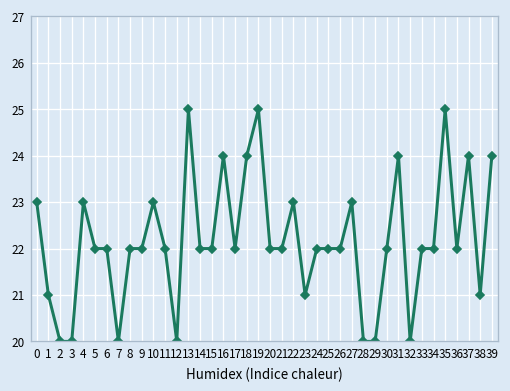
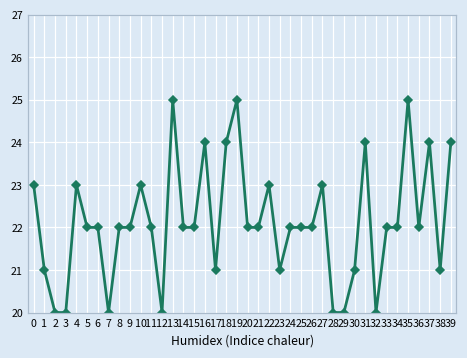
  {
    "0": 23,
    "1": 21,
    "2": 20,
    "3": 20,
    "4": 23,
    "5": 22,
    "6": 22,
    "7": 20,
    "8": 22,
    "9": 22,
    "10": 23,
    "11": 22,
    "12": 20,
    "13": 25,
    "14": 22,
    "15": 22,
    "16": 24,
-   "17": 22,
+   "17": 21,
    "18": 24,
    "19": 25,
    "20": 22,
    "21": 22,
    "22": 23,
    "23": 21,
    "24": 22,
    "25": 22,
    "26": 22,
    "27": 23,
    "28": 20,
    "29": 20,
-   "30": 22,
+   "30": 21,
    "31": 24,
    "32": 20,
    "33": 22,
    "34": 22,
    "35": 25,
    "36": 22,
    "37": 24,
    "38": 21,
    "39": 24
  }
